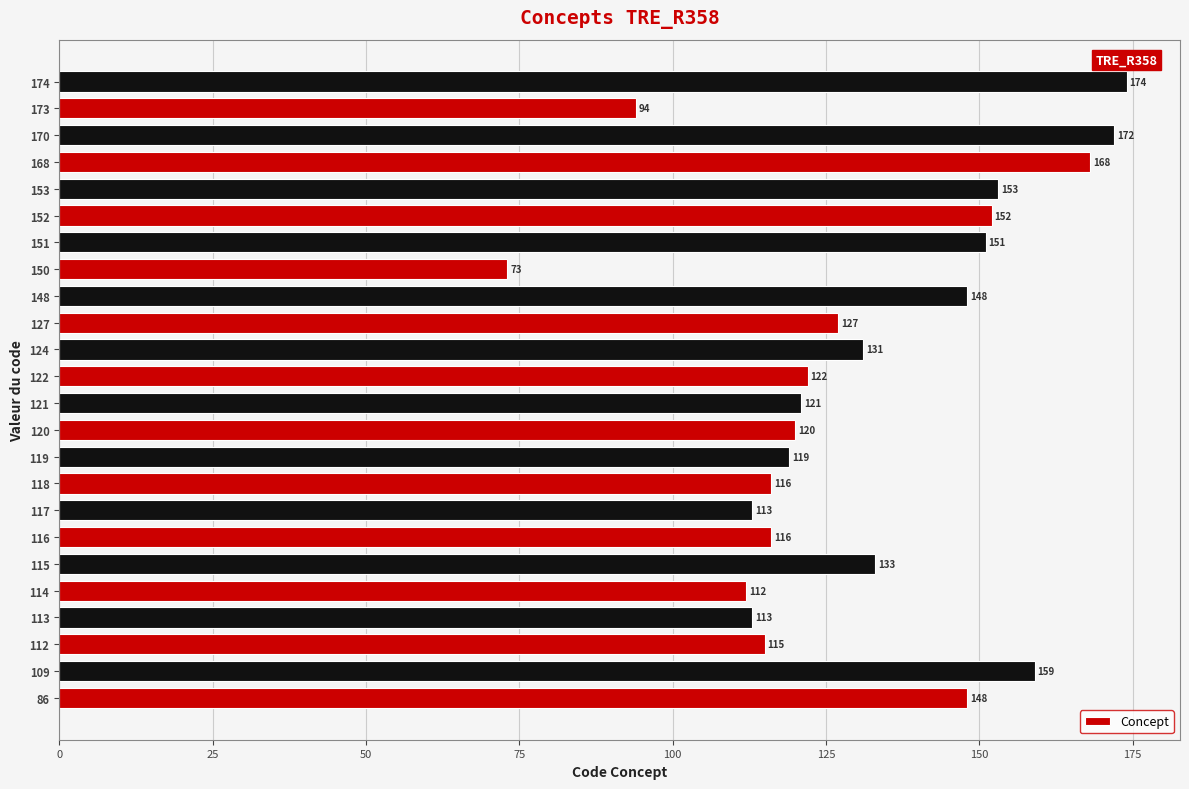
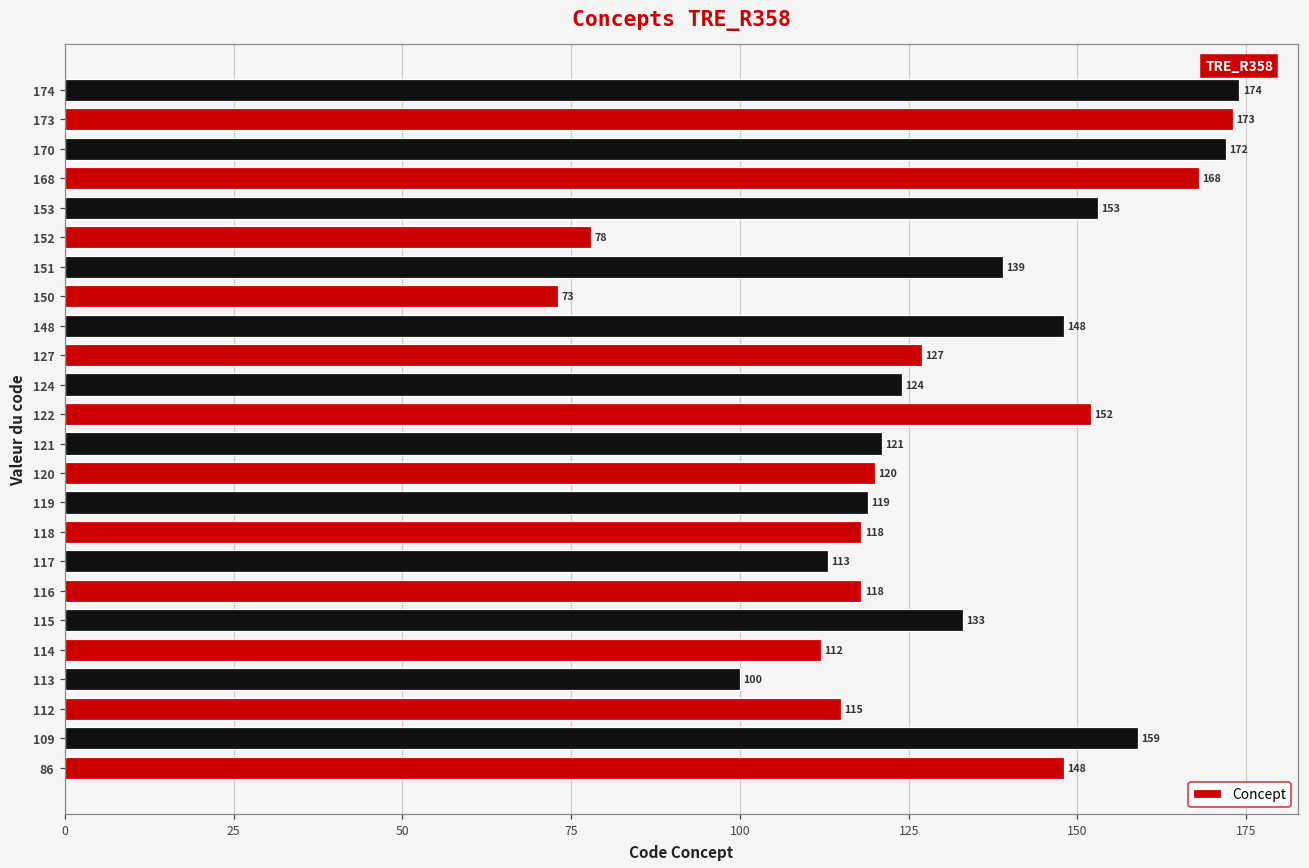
  {
    "174": 174,
-   "173": 94,
+   "173": 173,
    "170": 172,
    "168": 168,
    "153": 153,
-   "152": 152,
-   "151": 151,
+   "152": 78,
+   "151": 139,
    "150": 73,
    "148": 148,
    "127": 127,
-   "124": 131,
-   "122": 122,
+   "124": 124,
+   "122": 152,
    "121": 121,
    "120": 120,
    "119": 119,
-   "118": 116,
+   "118": 118,
    "117": 113,
-   "116": 116,
+   "116": 118,
    "115": 133,
    "114": 112,
-   "113": 113,
+   "113": 100,
    "112": 115,
    "109": 159,
    "86": 148
  }
